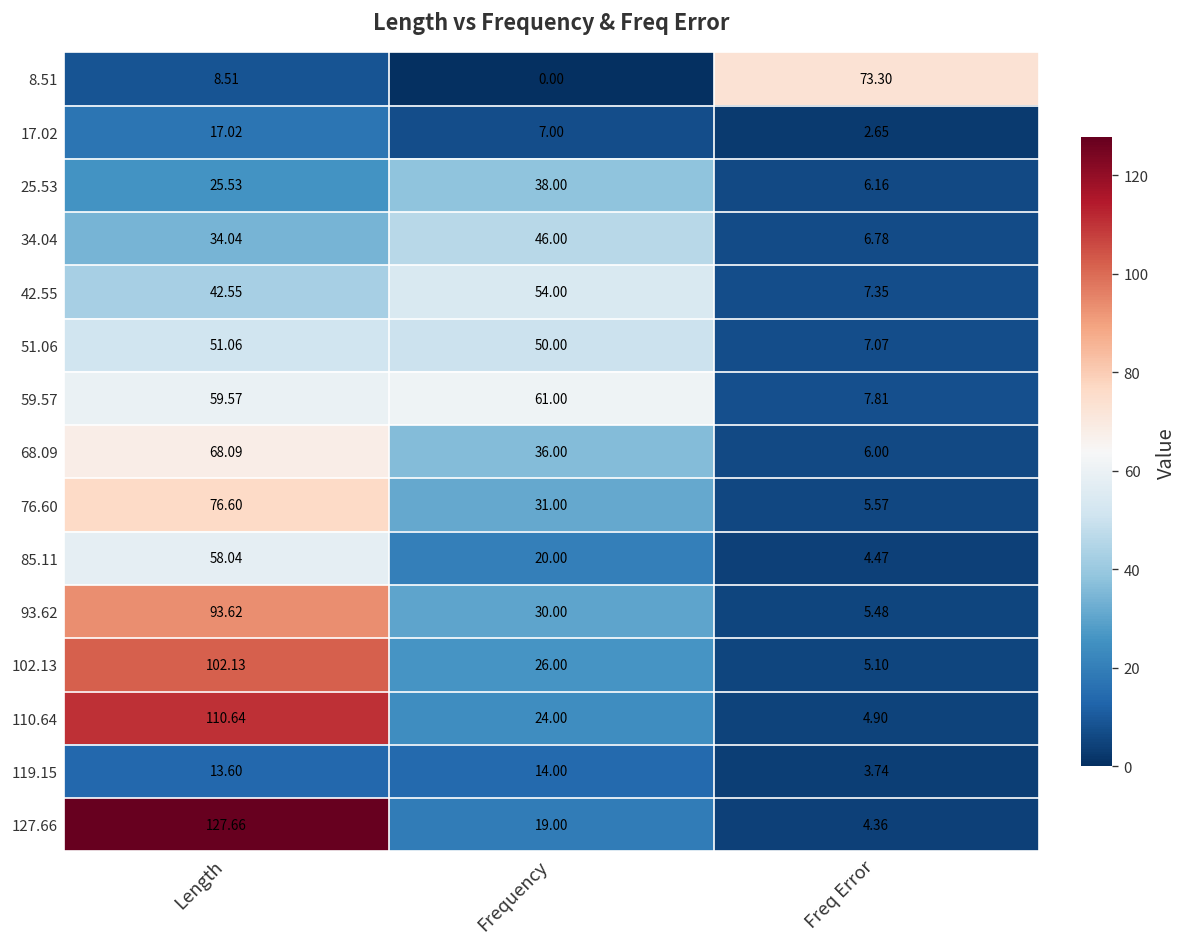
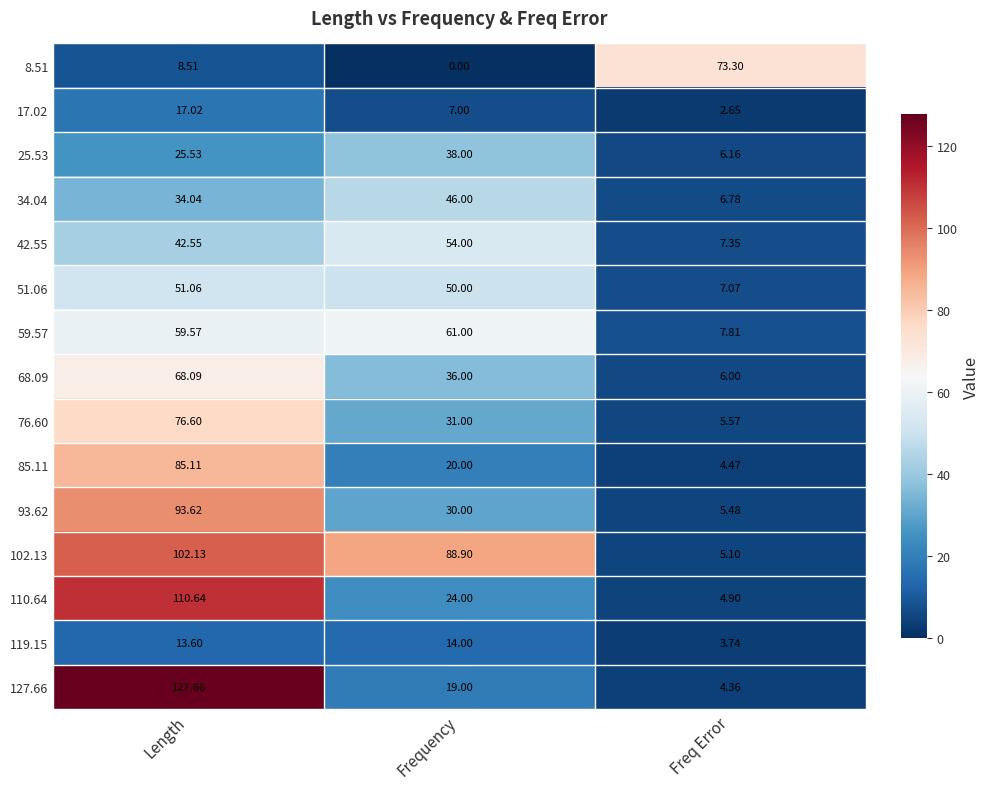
  {
    "8.51": {
      "Length": 8.51,
      "Frequency": 0.00,
      "Freq Error": 73.30
    },
    "17.02": {
      "Length": 17.02,
      "Frequency": 7.00,
      "Freq Error": 2.65
    },
    "25.53": {
      "Length": 25.53,
      "Frequency": 38.00,
      "Freq Error": 6.16
    },
    "34.04": {
      "Length": 34.04,
      "Frequency": 46.00,
      "Freq Error": 6.78
    },
    "42.55": {
      "Length": 42.55,
      "Frequency": 54.00,
      "Freq Error": 7.35
    },
    "51.06": {
      "Length": 51.06,
      "Frequency": 50.00,
      "Freq Error": 7.07
    },
    "59.57": {
      "Length": 59.57,
      "Frequency": 61.00,
      "Freq Error": 7.81
    },
    "68.09": {
      "Length": 68.09,
      "Frequency": 36.00,
      "Freq Error": 6.00
    },
    "76.60": {
      "Length": 76.60,
      "Frequency": 31.00,
      "Freq Error": 5.57
    },
    "85.11": {
-     "Length": 58.04,
+     "Length": 85.11,
      "Frequency": 20.00,
      "Freq Error": 4.47
    },
    "93.62": {
      "Length": 93.62,
      "Frequency": 30.00,
      "Freq Error": 5.48
    },
    "102.13": {
      "Length": 102.13,
-     "Frequency": 26.00,
+     "Frequency": 88.90,
      "Freq Error": 5.10
    },
    "110.64": {
      "Length": 110.64,
      "Frequency": 24.00,
      "Freq Error": 4.90
    },
    "119.15": {
      "Length": 13.60,
      "Frequency": 14.00,
      "Freq Error": 3.74
    },
    "127.66": {
      "Length": 127.66,
      "Frequency": 19.00,
      "Freq Error": 4.36
    }
  }
